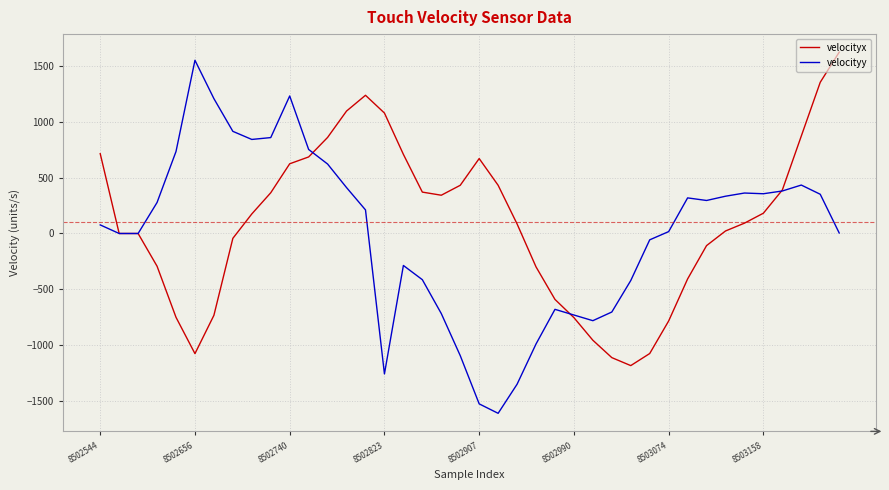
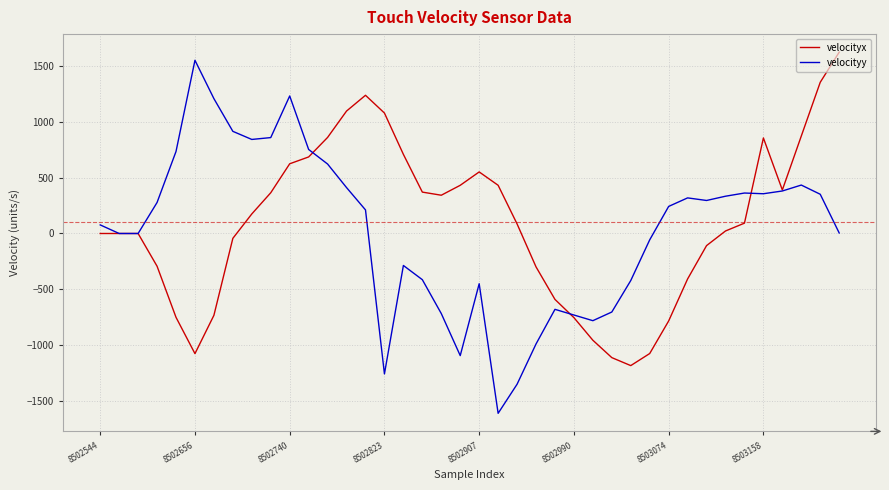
  {
    "velocityx": {
-     "8502544": 720,
+     "8502544": 0,
      "8502656": -1080,
      "8502740": 630,
      "8502823": 1080,
-     "8502907": 670,
+     "8502907": 550,
      "8502990": -760,
      "8503074": -790,
-     "8503158": 180
+     "8503158": 860
    },
    "velocityy": {
      "8502544": 80,
      "8502656": 1550,
      "8502740": 1230,
      "8502823": -1260,
-     "8502907": -1530,
+     "8502907": -450,
      "8502990": -730,
-     "8503074": 20,
+     "8503074": 240,
      "8503158": 360
    }
  }
